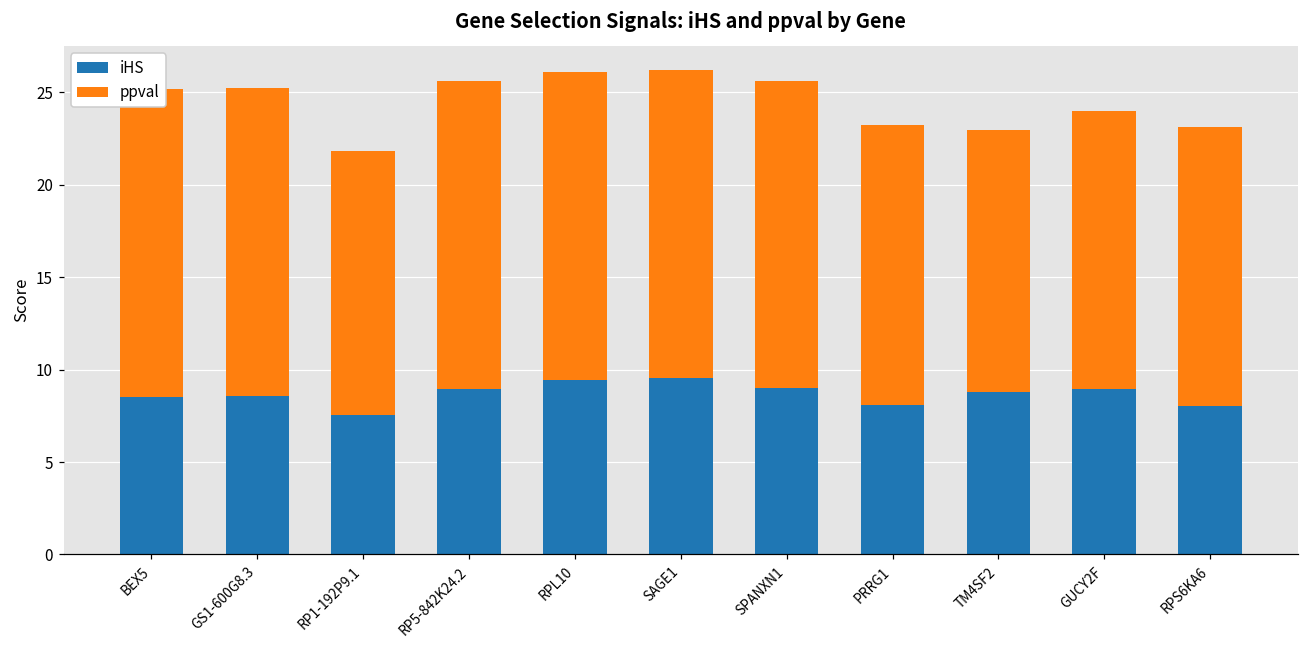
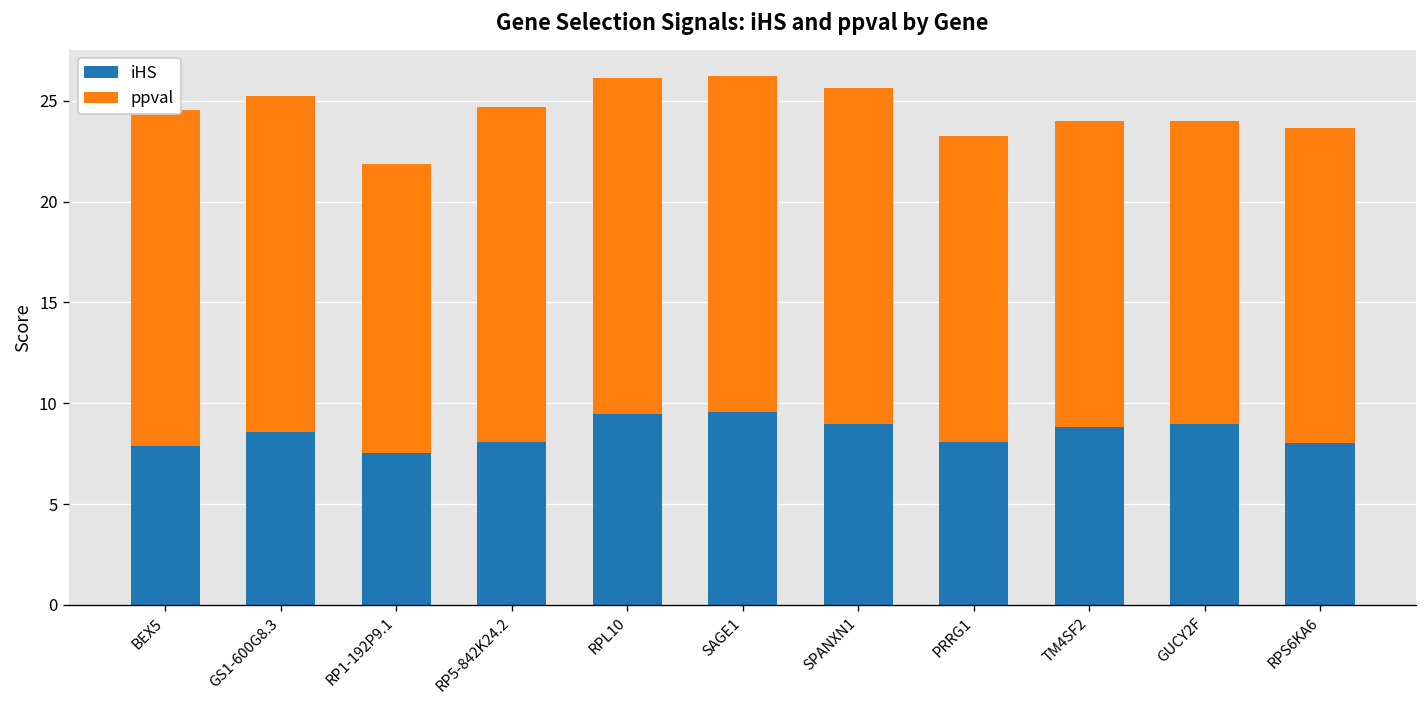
  {
    "iHS": {
-     "BEX5": 8.5,
+     "BEX5": 7.9,
      "GS1-600G8.3": 8.6,
      "RP1-192P9.1": 7.5,
-     "RP5-842K24.2": 8.9,
+     "RP5-842K24.2": 8.1,
      "RPL10": 9.5,
      "SAGE1": 9.6,
      "SPANXN1": 9.0,
      "PRRG1": 8.1,
      "TM4SF2": 8.8,
      "GUCY2F": 9.0,
      "RPS6KA6": 8.0
    },
    "ppval": {
      "GS1-600G8.3": 16.7,
      "RP1-192P9.1": 14.3,
      "RP5-842K24.2": 16.7,
      "RPL10": 16.7,
      "SAGE1": 16.7,
      "SPANXN1": 16.7,
      "PRRG1": 15.2,
-     "TM4SF2": 14.2,
+     "TM4SF2": 15.2,
      "GUCY2F": 15.1,
-     "RPS6KA6": 15.1
+     "RPS6KA6": 15.6
    }
  }
